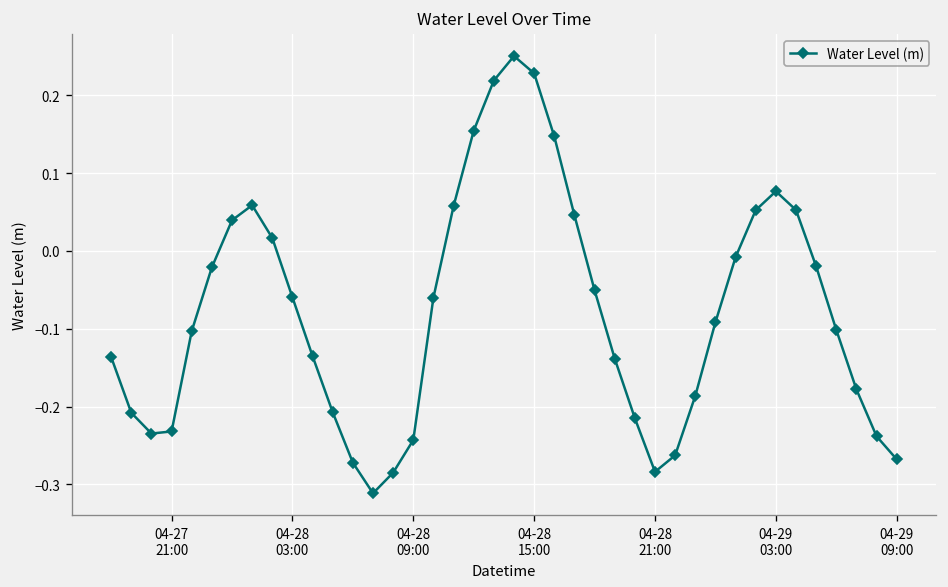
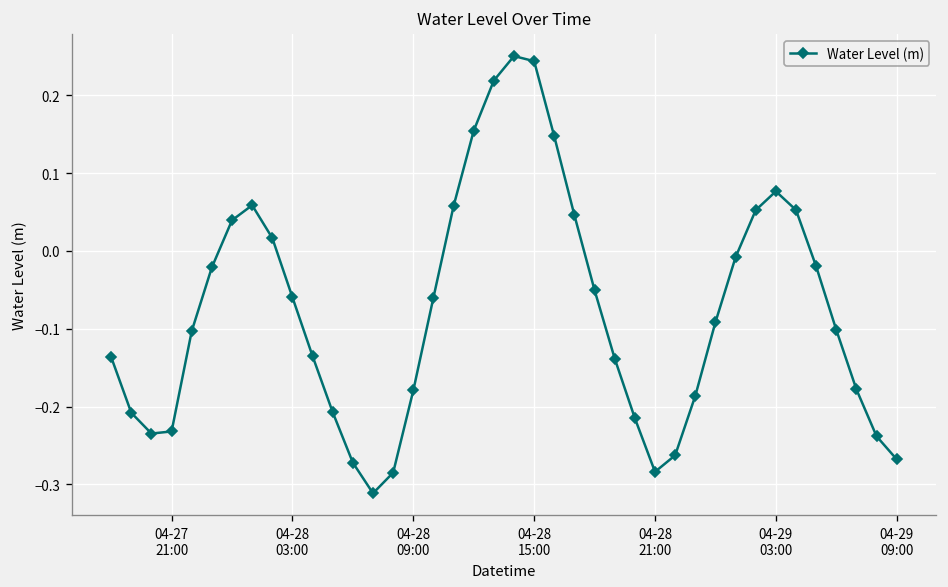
  {
    "04-27 21:00": -0.23,
    "04-28 03:00": -0.06,
-   "04-28 09:00": -0.24,
-   "04-28 15:00": 0.23,
+   "04-28 09:00": -0.18,
+   "04-28 15:00": 0.24,
    "04-28 21:00": -0.28,
    "04-29 03:00": 0.08,
    "04-29 09:00": -0.27
  }
